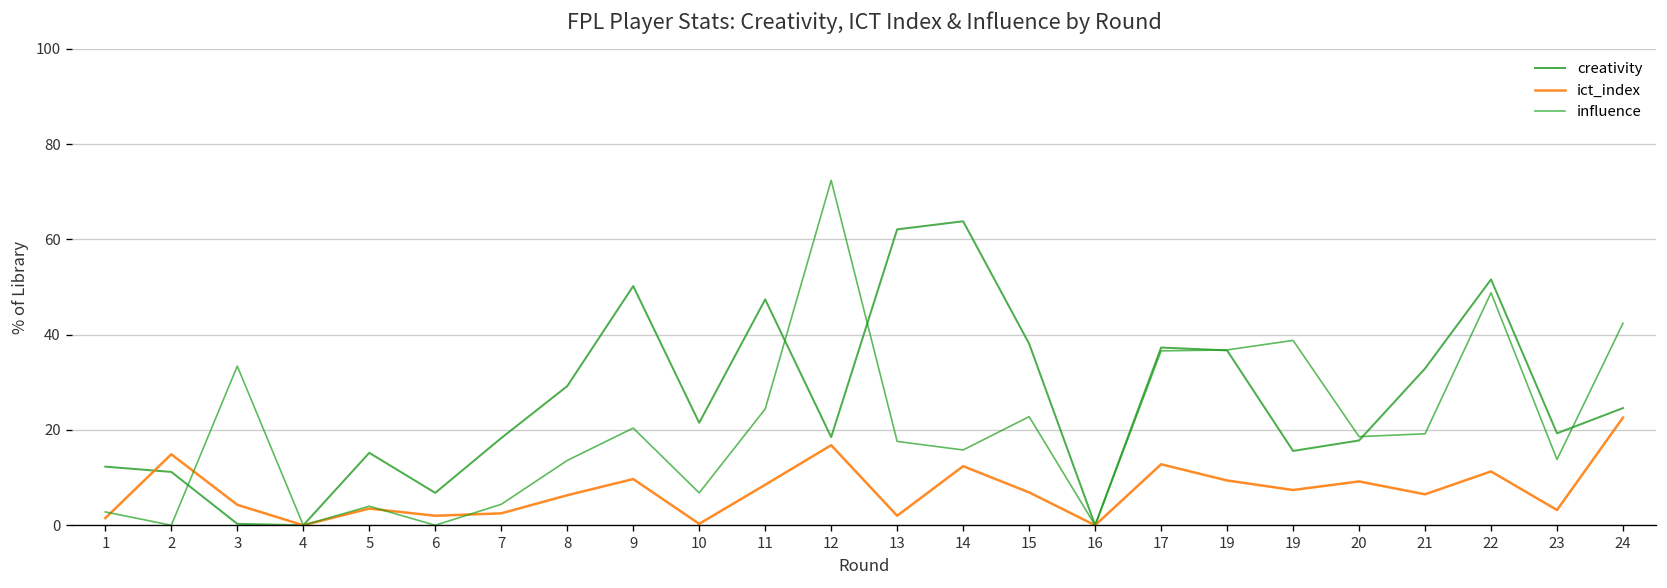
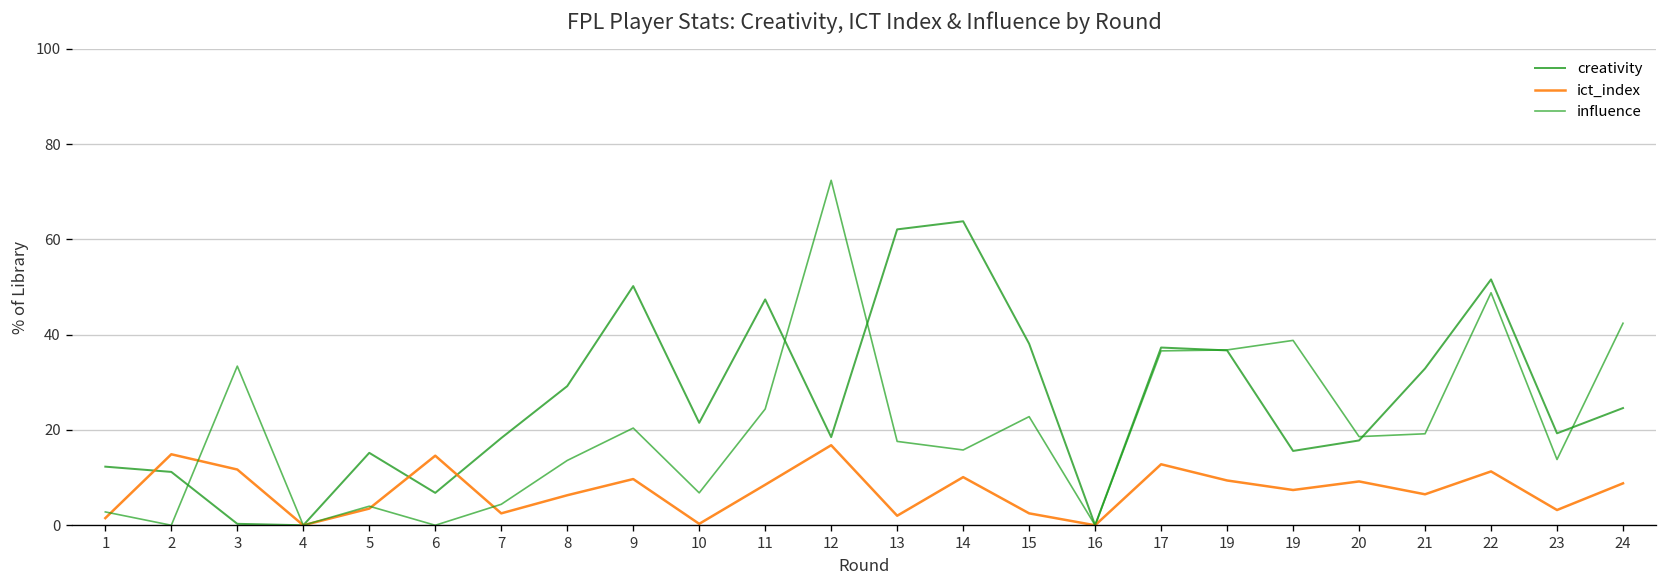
  {
    "ict_index": {
      "1": 2,
      "2": 15,
-     "3": 4,
-     "6": 2,
+     "3": 12,
+     "6": 15,
      "7": 3,
      "8": 6,
      "9": 10,
      "10": 0,
      "11": 9,
      "12": 17,
      "13": 2,
-     "14": 12,
-     "15": 7,
+     "14": 10,
+     "15": 3,
      "17": 13,
      "20": 9,
      "21": 7,
      "22": 11,
      "23": 3,
-     "24": 23
+     "24": 9
    }
  }
